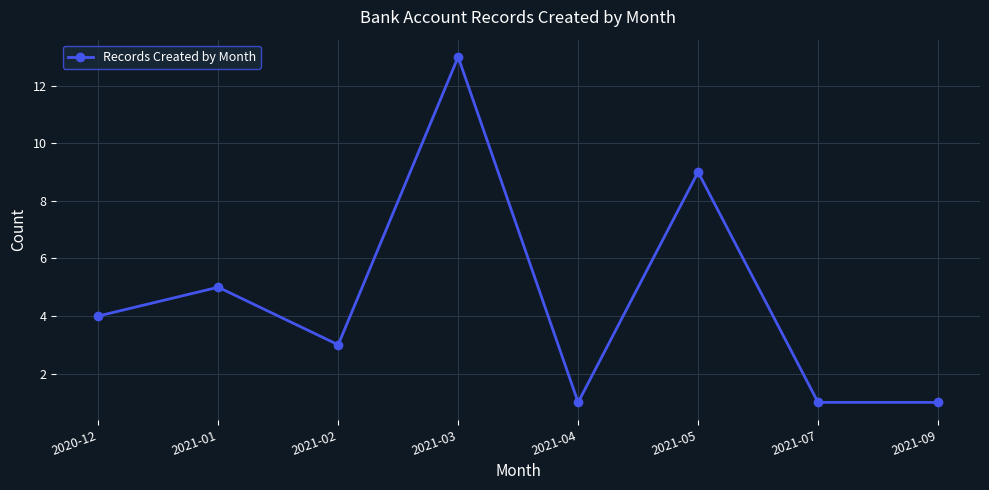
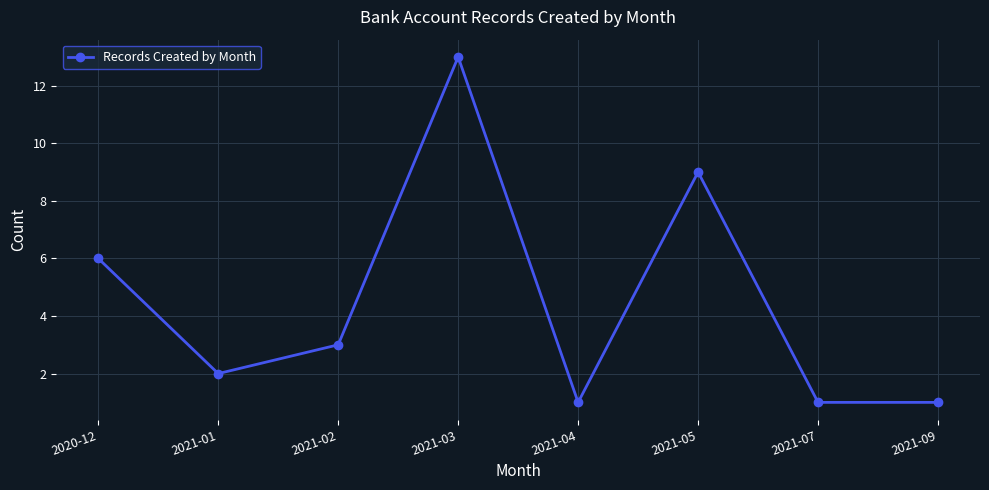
  {
-   "2020-12": 4,
-   "2021-01": 5,
+   "2020-12": 6,
+   "2021-01": 2,
    "2021-02": 3,
    "2021-03": 13,
    "2021-04": 1,
    "2021-05": 9,
    "2021-07": 1,
    "2021-09": 1
  }
